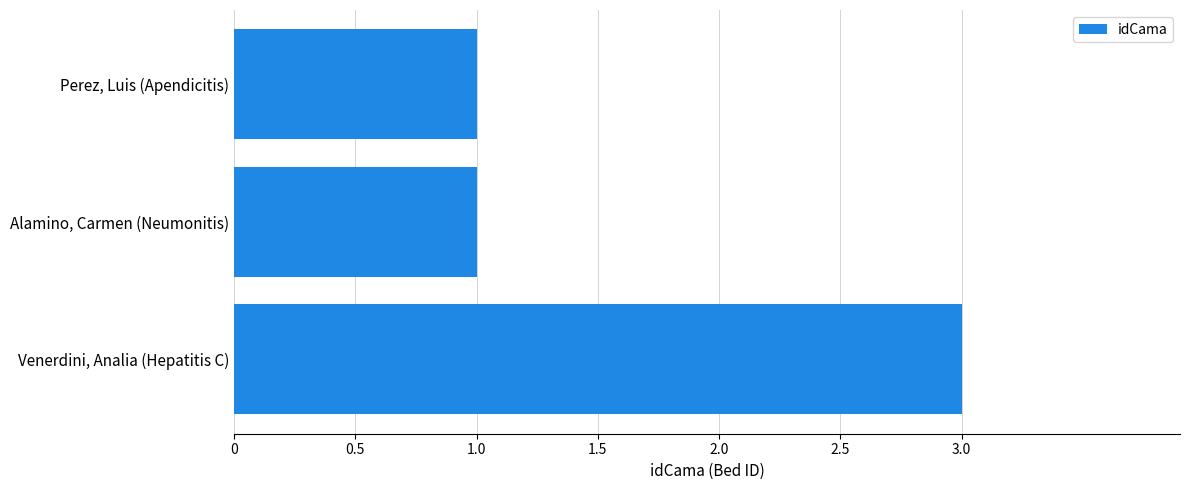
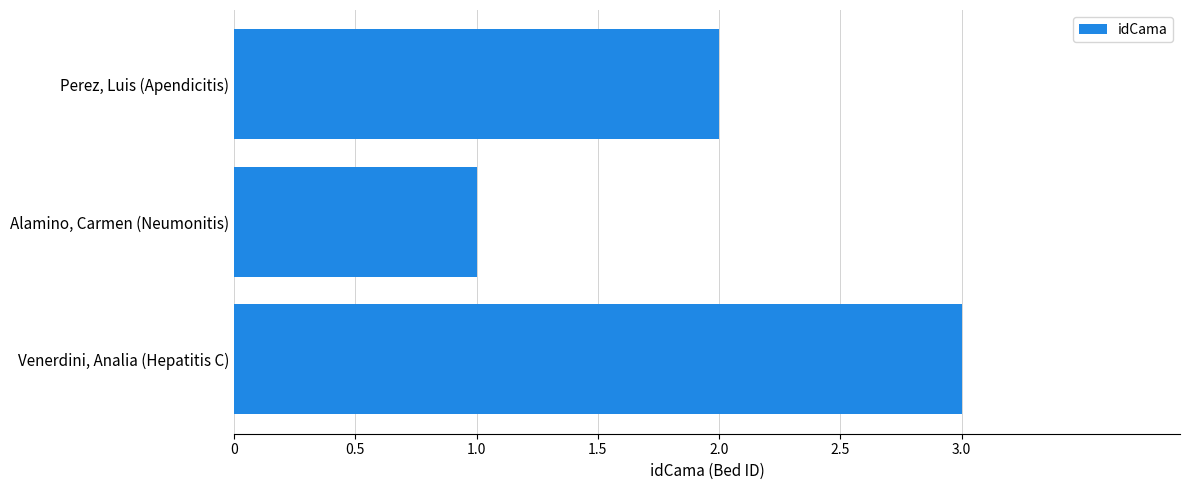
  {
-   "Perez, Luis (Apendicitis)": 1,
+   "Perez, Luis (Apendicitis)": 2,
    "Alamino, Carmen (Neumonitis)": 1,
    "Venerdini, Analia (Hepatitis C)": 3
  }
